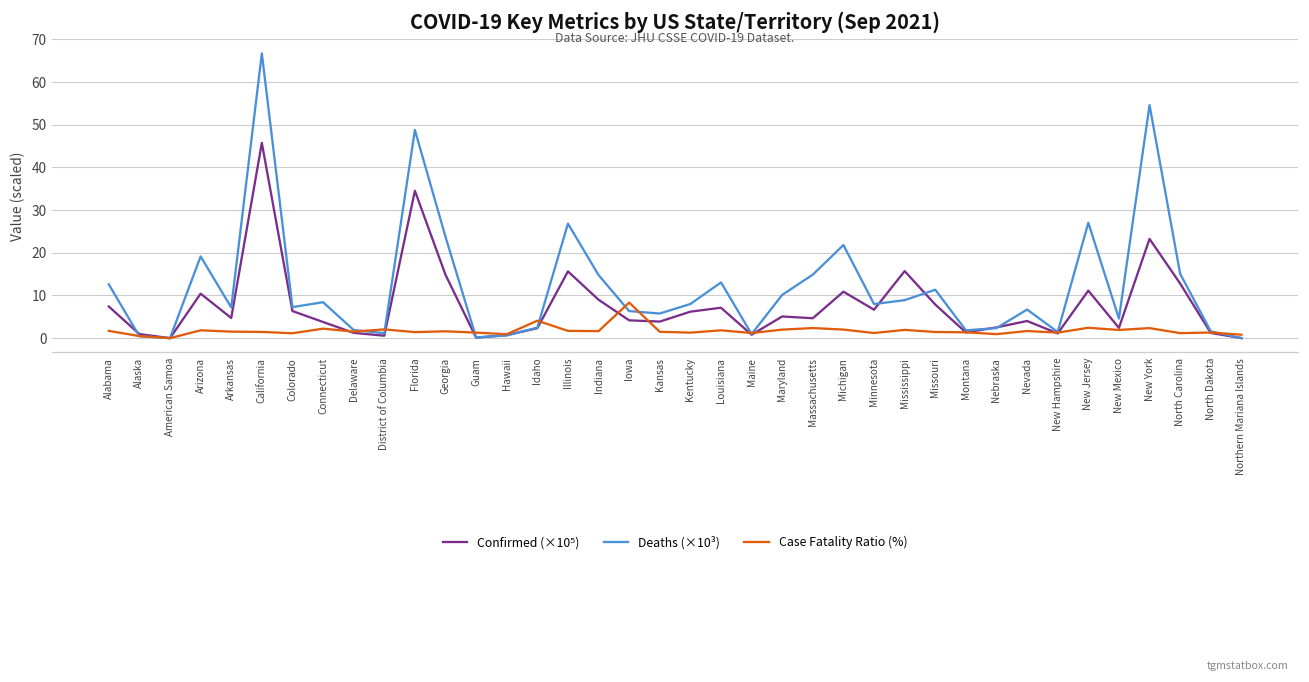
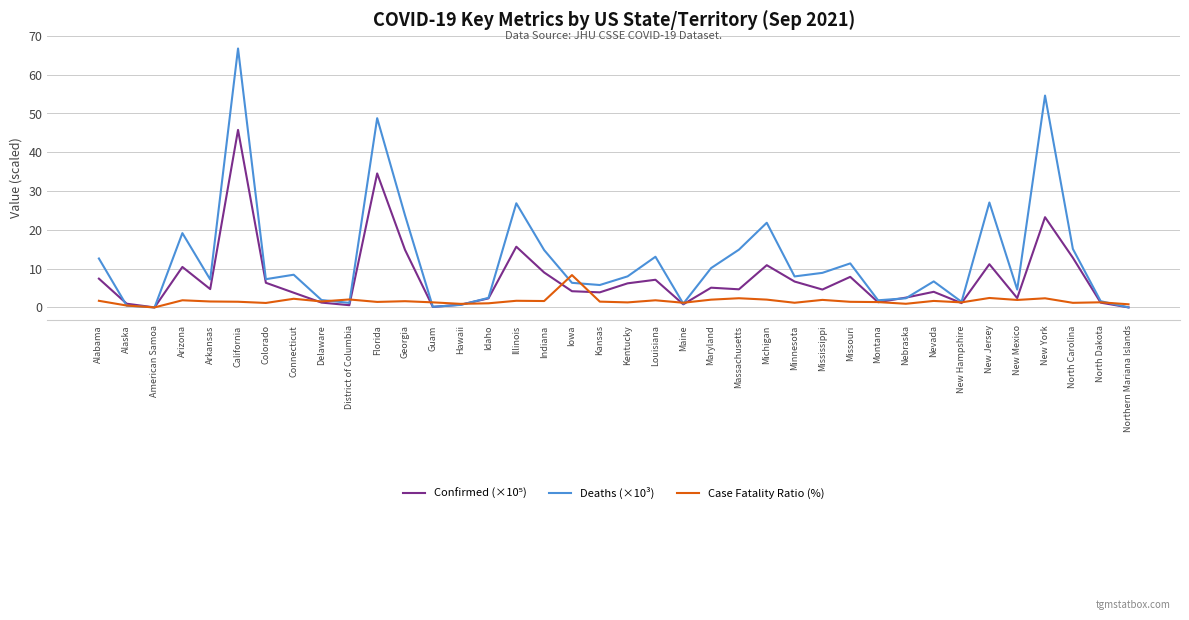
  {
    "Confirmed (×10⁵)": {
      "Alabama": 7,
      "Arizona": 10,
      "Arkansas": 5,
      "California": 46,
      "Colorado": 6,
      "Connecticut": 4,
      "Florida": 35,
      "Georgia": 15,
      "Illinois": 16,
      "Indiana": 9,
      "Iowa": 4,
      "Kansas": 4,
      "Kentucky": 6,
      "Louisiana": 7,
      "Maryland": 5,
      "Massachusetts": 5,
      "Michigan": 11,
      "Minnesota": 7,
-     "Mississippi": 16,
+     "Mississippi": 5,
      "Missouri": 8,
      "Nevada": 4,
      "New Jersey": 11,
      "New York": 23,
      "North Carolina": 13
    },
    "Deaths (×10³)": {
      "Alabama": 13,
      "Arizona": 19,
      "Arkansas": 7,
      "California": 67,
      "Colorado": 7,
      "Connecticut": 8,
      "Florida": 49,
      "Georgia": 24,
      "Illinois": 27,
      "Indiana": 15,
      "Iowa": 6,
      "Kansas": 6,
      "Kentucky": 8,
      "Louisiana": 13,
      "Maryland": 10,
      "Massachusetts": 15,
      "Michigan": 22,
      "Minnesota": 8,
      "Mississippi": 9,
      "Missouri": 11,
      "Nevada": 7,
      "New Jersey": 27,
      "New Mexico": 5,
      "New York": 55,
      "North Carolina": 15
    },
    "Case Fatality Ratio (%)": {
      "Alabama": 2,
      "Arizona": 2,
      "Arkansas": 2,
      "California": 1,
      "Colorado": 1,
      "Connecticut": 2,
      "District of Columbia": 2,
      "Florida": 1,
      "Georgia": 2,
      "Guam": 1,
-     "Idaho": 4,
+     "Idaho": 1,
      "Illinois": 2,
      "Indiana": 2,
      "Iowa": 8,
      "Kansas": 1,
      "Kentucky": 1,
      "Louisiana": 2,
      "Maryland": 2,
      "Massachusetts": 2,
      "Michigan": 2,
      "Minnesota": 1,
      "Mississippi": 2,
      "Missouri": 1,
      "Nebraska": 1,
      "Nevada": 2,
      "New Jersey": 2,
      "New York": 2,
      "North Carolina": 1,
      "Northern Mariana Islands": 1
    }
  }
